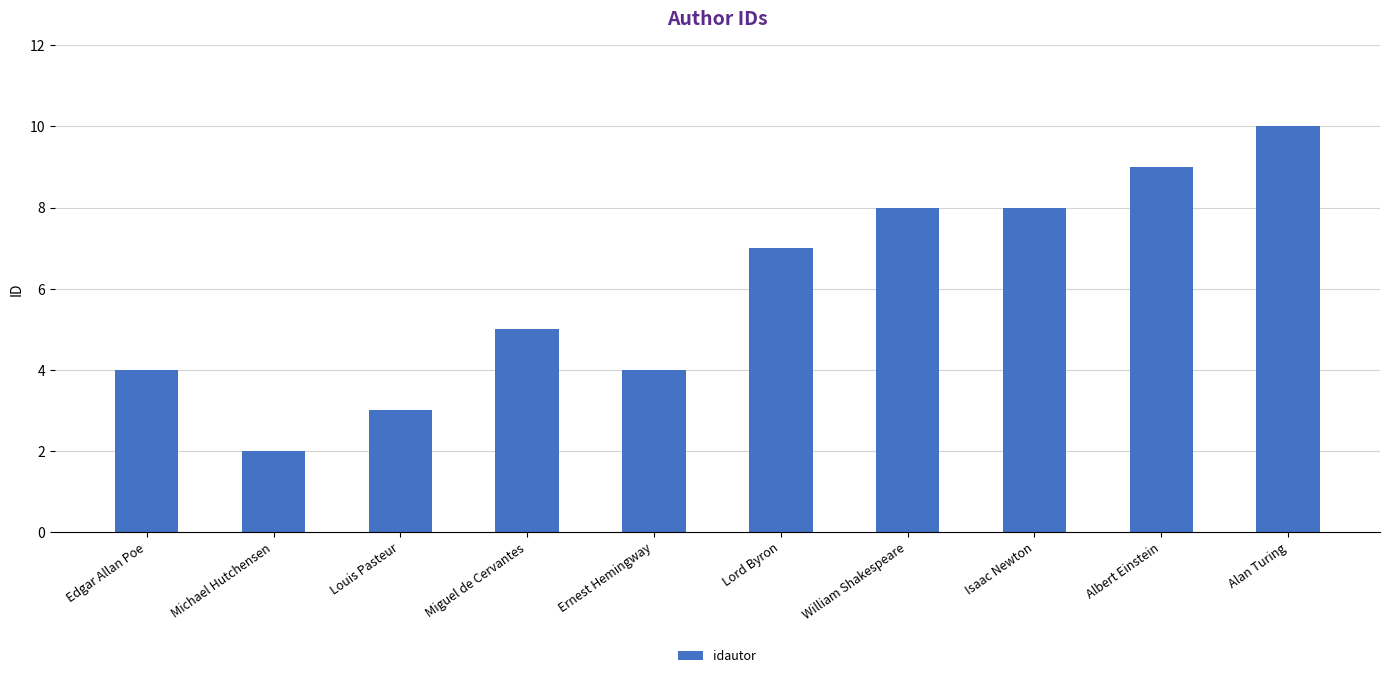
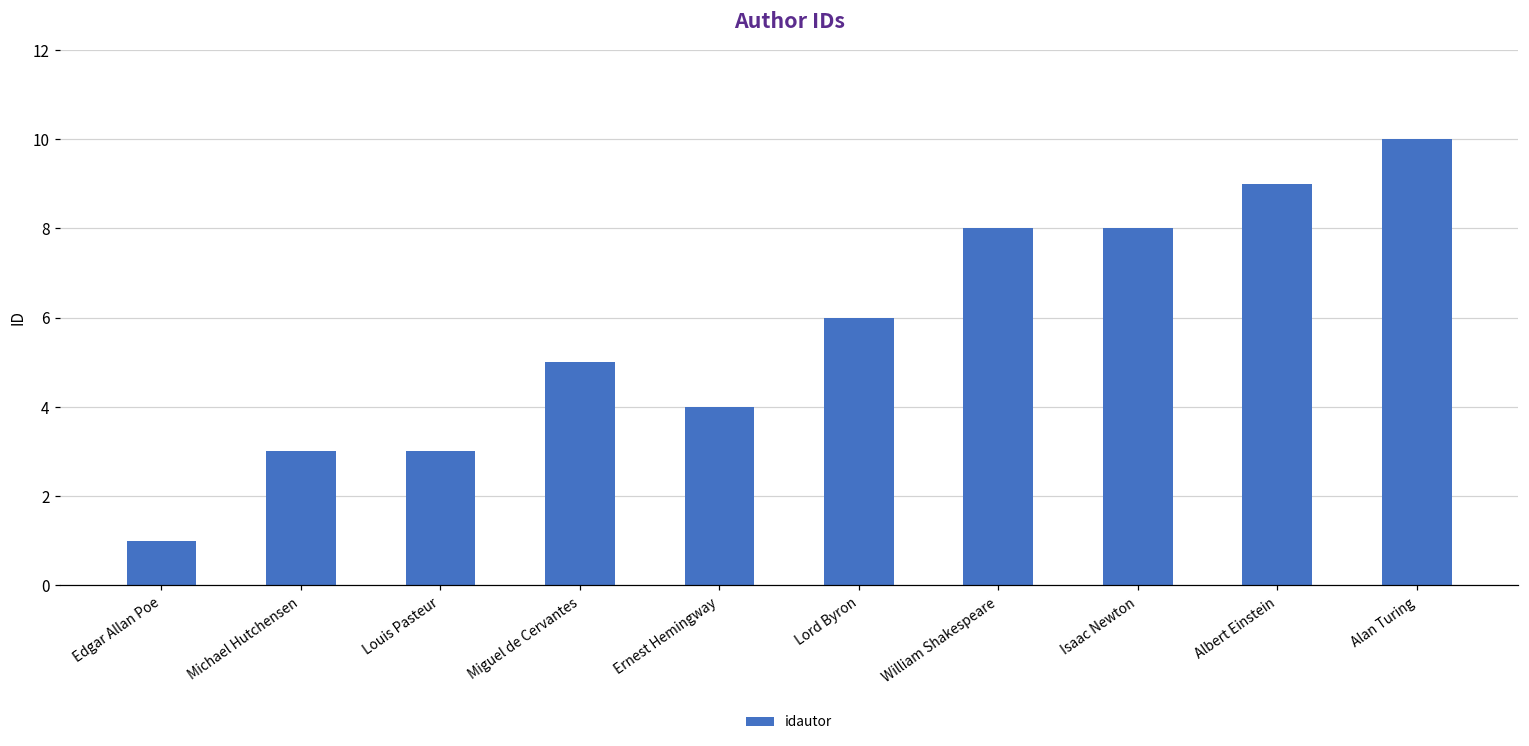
  {
-   "Edgar Allan Poe": 4,
-   "Michael Hutchensen": 2,
+   "Edgar Allan Poe": 1,
+   "Michael Hutchensen": 3,
    "Louis Pasteur": 3,
    "Miguel de Cervantes": 5,
    "Ernest Hemingway": 4,
-   "Lord Byron": 7,
+   "Lord Byron": 6,
    "William Shakespeare": 8,
    "Isaac Newton": 8,
    "Albert Einstein": 9,
    "Alan Turing": 10
  }
